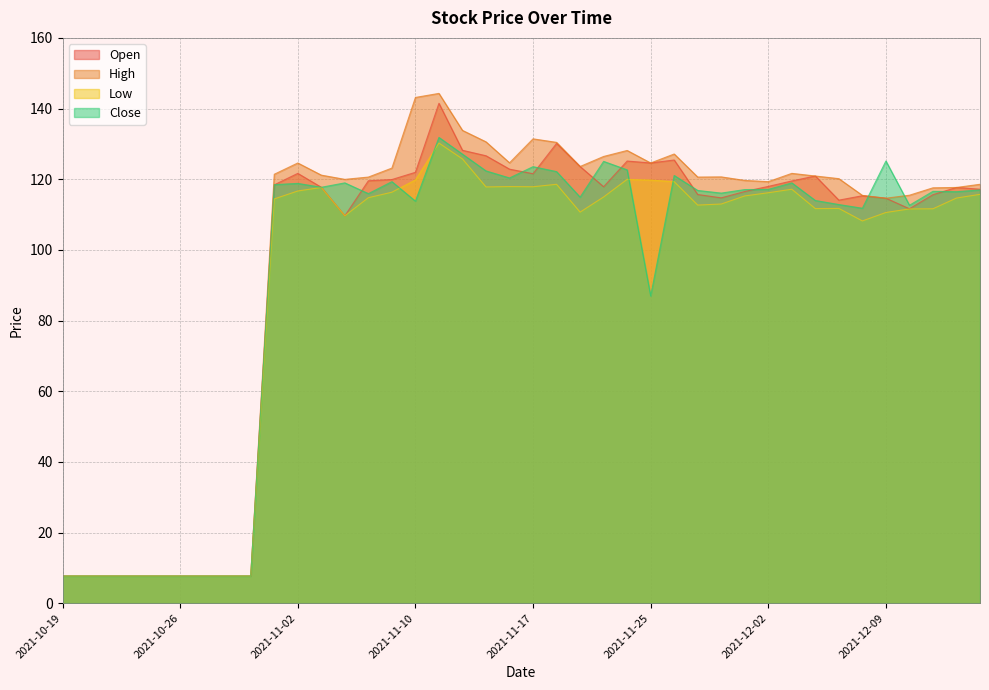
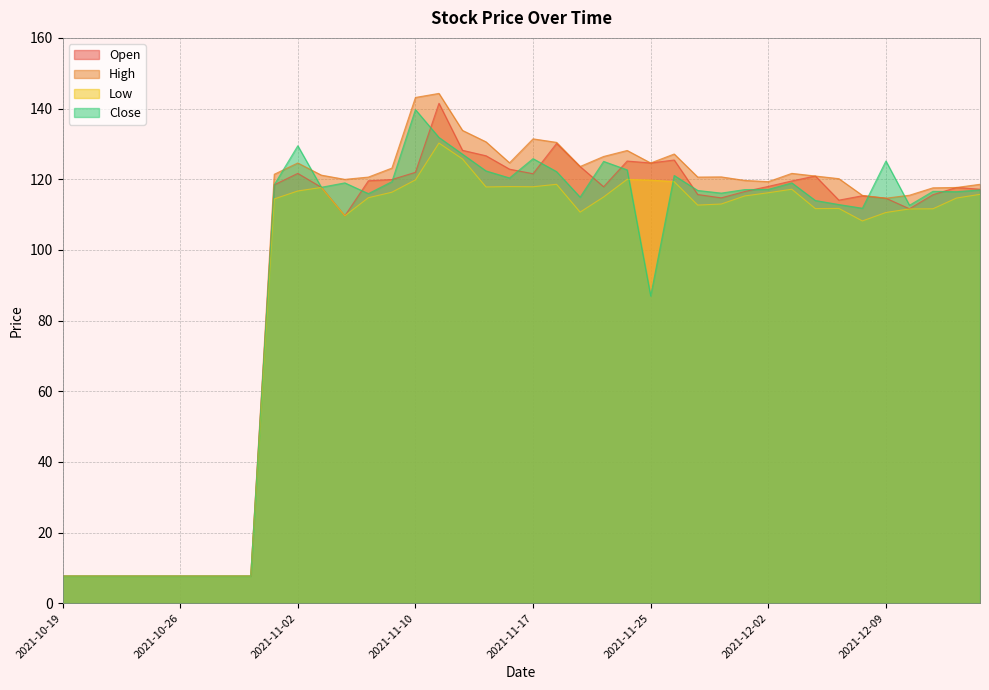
  {
    "Close": {
-     "2021-11-02": 119,
-     "2021-11-10": 114,
-     "2021-11-17": 124,
+     "2021-11-02": 129,
+     "2021-11-10": 140,
+     "2021-11-17": 126,
      "2021-11-25": 87,
      "2021-12-02": 117,
      "2021-12-09": 125
    }
  }
